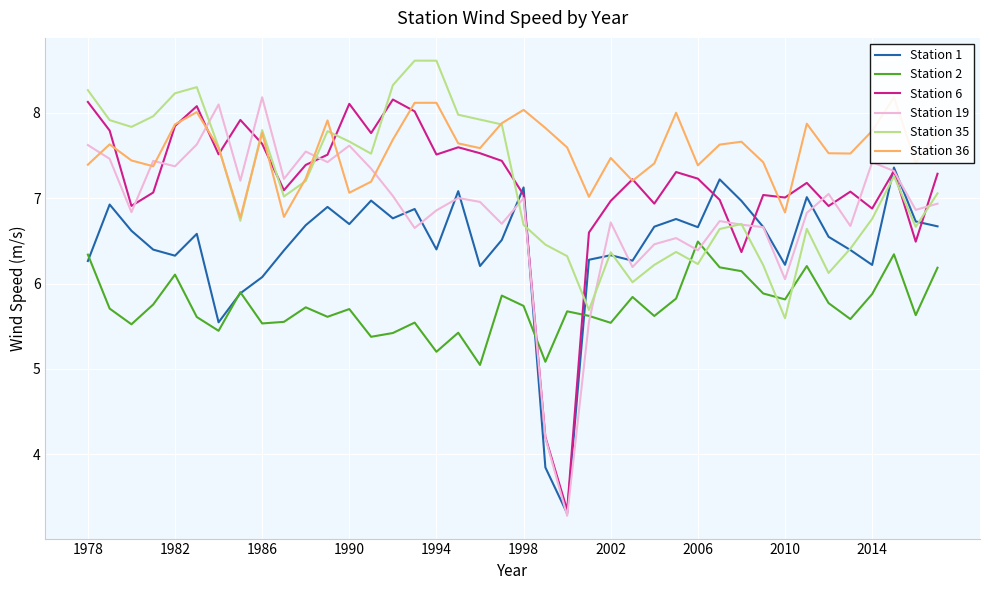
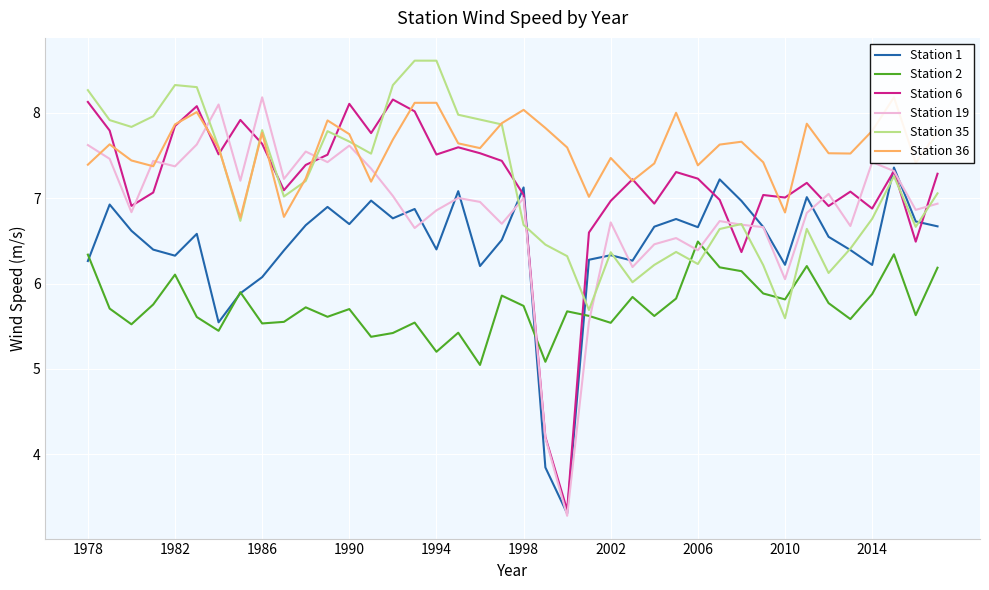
  {
    "Station 1": {
      "1978": 6.3,
      "1982": 6.3,
      "1986": 6.1,
      "1990": 6.7,
      "1994": 6.4,
      "1998": 7.1,
      "2002": 6.3,
      "2006": 6.7,
      "2010": 6.2,
      "2014": 6.2
    },
    "Station 2": {
      "1978": 6.3,
      "1982": 6.1,
      "1986": 5.5,
      "1990": 5.7,
      "1994": 5.2,
      "1998": 5.7,
      "2002": 5.5,
      "2006": 6.5,
      "2010": 5.8,
      "2014": 5.9
    },
    "Station 6": {
      "1978": 8.1,
      "1986": 7.6,
      "1990": 8.1,
      "1994": 7.5,
      "1998": 7.0,
      "2002": 7.0,
      "2006": 7.2,
      "2010": 7.0,
      "2014": 6.9
    },
    "Station 19": {
      "1978": 7.6,
      "1982": 7.4,
      "1986": 8.2,
      "1990": 7.6,
      "1994": 6.9,
      "1998": 7.0,
      "2002": 6.7,
      "2006": 6.4,
      "2010": 6.1
    },
    "Station 35": {
      "1978": 8.3,
-     "1982": 8.2,
+     "1982": 8.3,
      "1986": 7.8,
      "1990": 7.7,
      "1994": 8.6,
      "1998": 6.7,
      "2002": 6.4,
      "2006": 6.2,
      "2010": 5.6,
      "2014": 6.8
    },
    "Station 36": {
      "1978": 7.4,
      "1986": 7.8,
-     "1990": 7.1,
+     "1990": 7.8,
      "1994": 8.1,
      "1998": 8.0,
      "2002": 7.5,
      "2006": 7.4,
      "2010": 6.8
    }
  }
